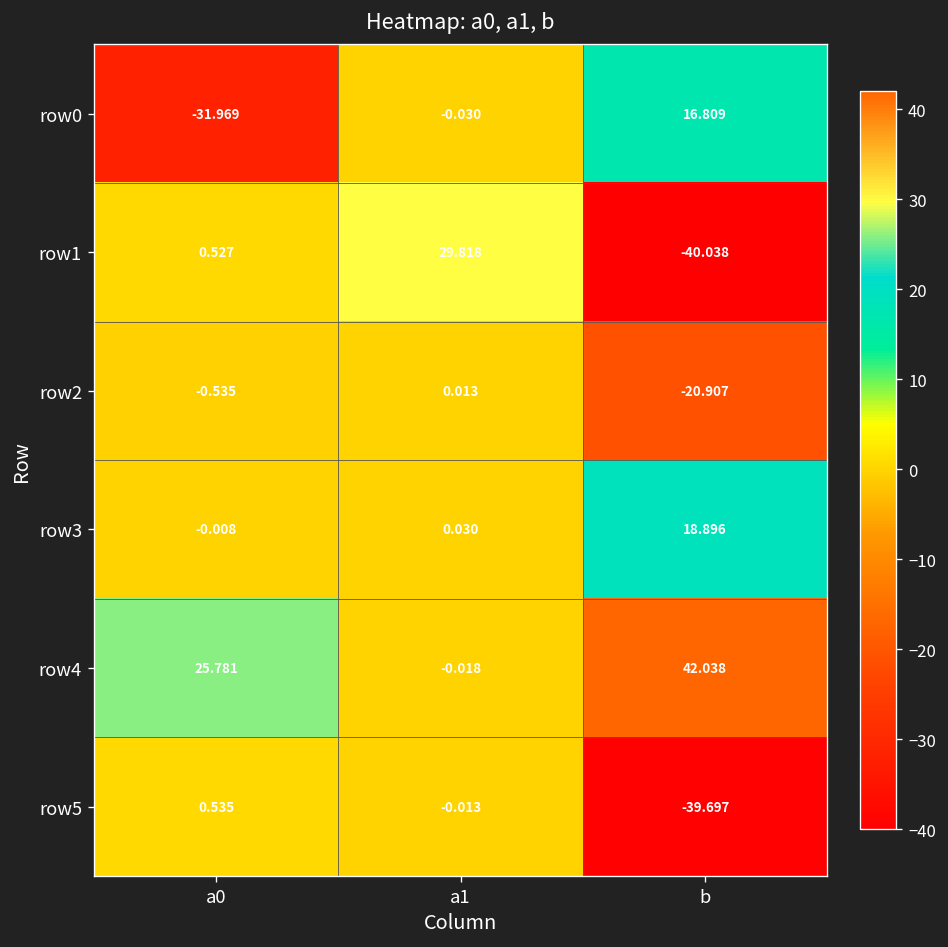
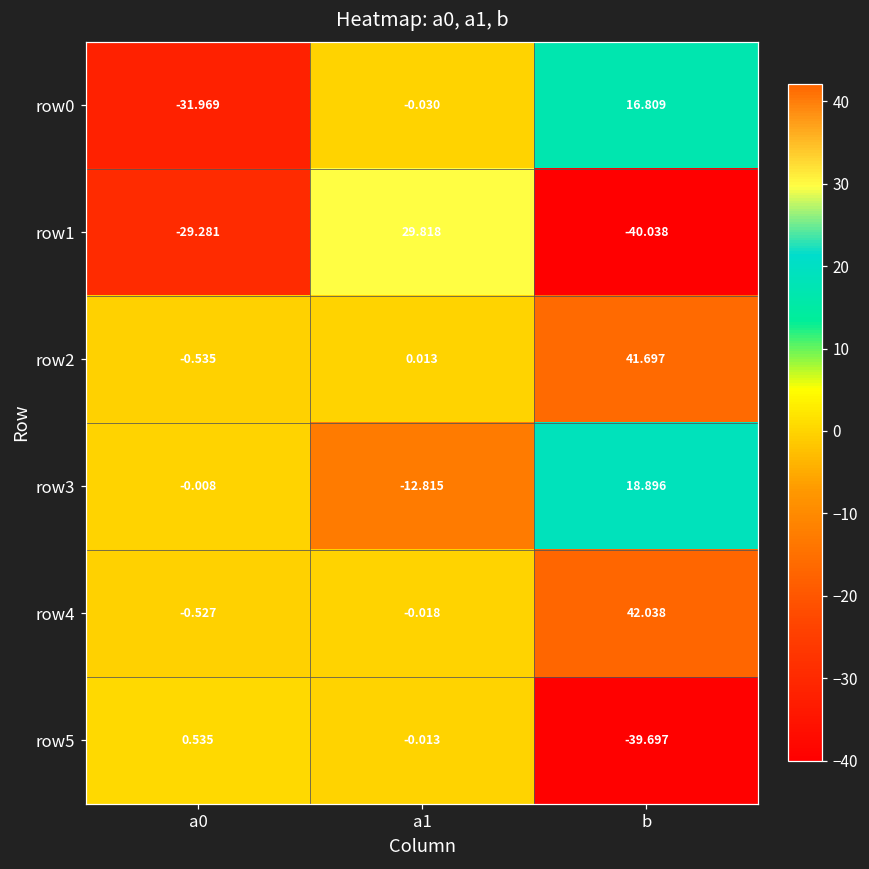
  {
    "row0": {
      "a0": -31.969,
      "a1": -0.030,
      "b": 16.809
    },
    "row1": {
-     "a0": 0.527,
+     "a0": -29.281,
      "a1": 29.818,
      "b": -40.038
    },
    "row2": {
      "a0": -0.535,
      "a1": 0.013,
-     "b": -20.907
+     "b": 41.697
    },
    "row3": {
      "a0": -0.008,
-     "a1": 0.030,
+     "a1": -12.815,
      "b": 18.896
    },
    "row4": {
-     "a0": 25.781,
+     "a0": -0.527,
      "a1": -0.018,
      "b": 42.038
    },
    "row5": {
      "a0": 0.535,
      "a1": -0.013,
      "b": -39.697
    }
  }
